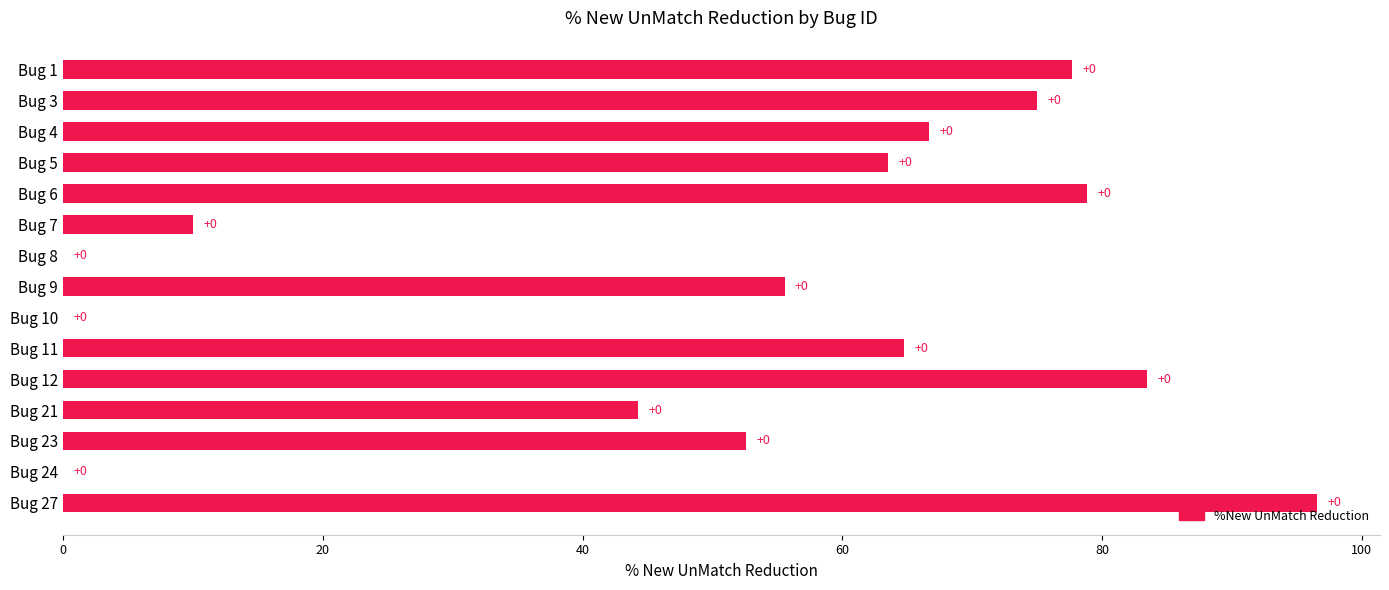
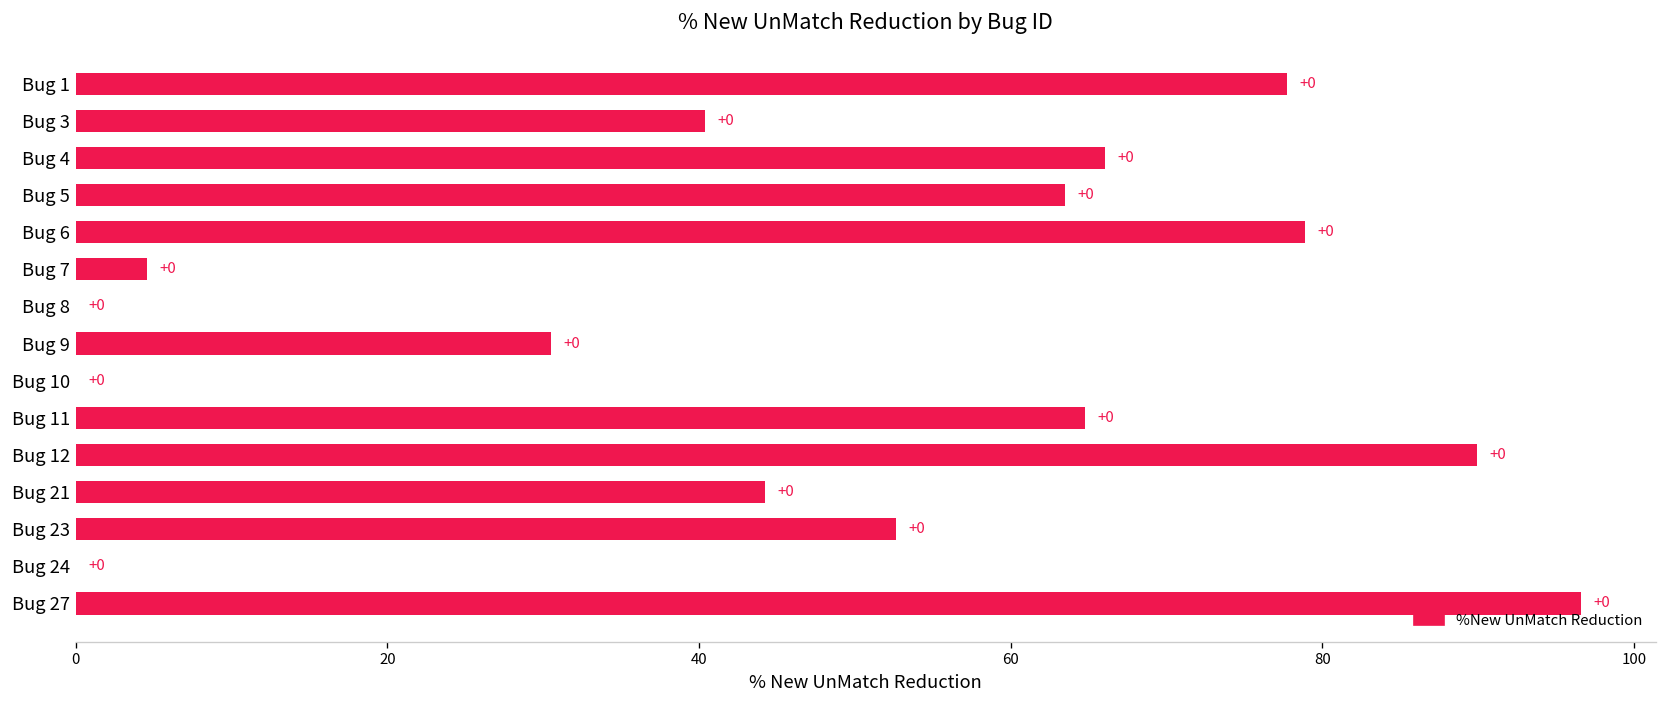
  {
-   "Bug 3": 75.0,
-   "Bug 4": 66.7,
-   "Bug 7": 10.0,
-   "Bug 9": 55.6,
-   "Bug 12": 83.5
+   "Bug 3": 40.4,
+   "Bug 4": 66.0,
+   "Bug 7": 4.6,
+   "Bug 9": 30.5,
+   "Bug 12": 89.9
  }
